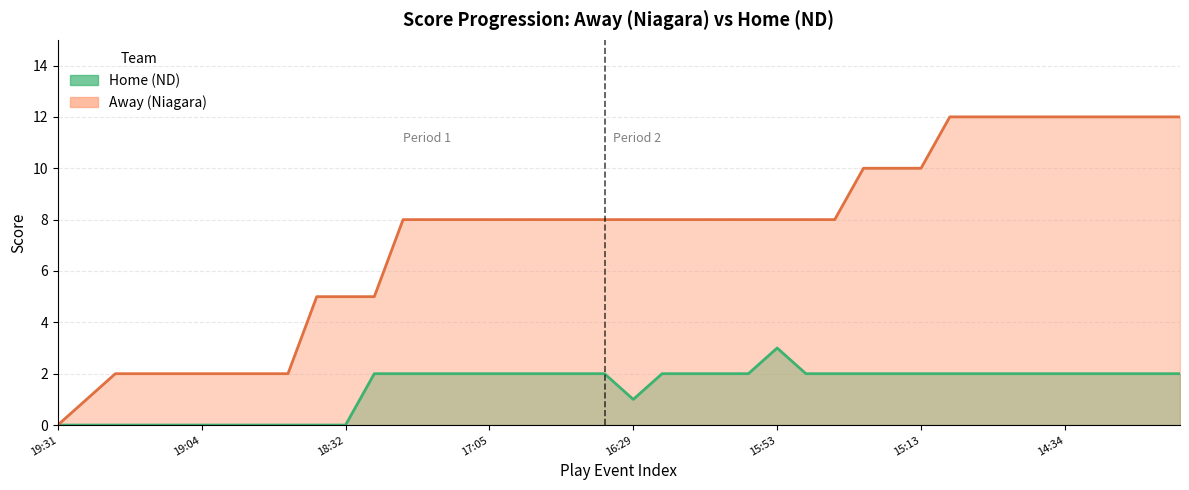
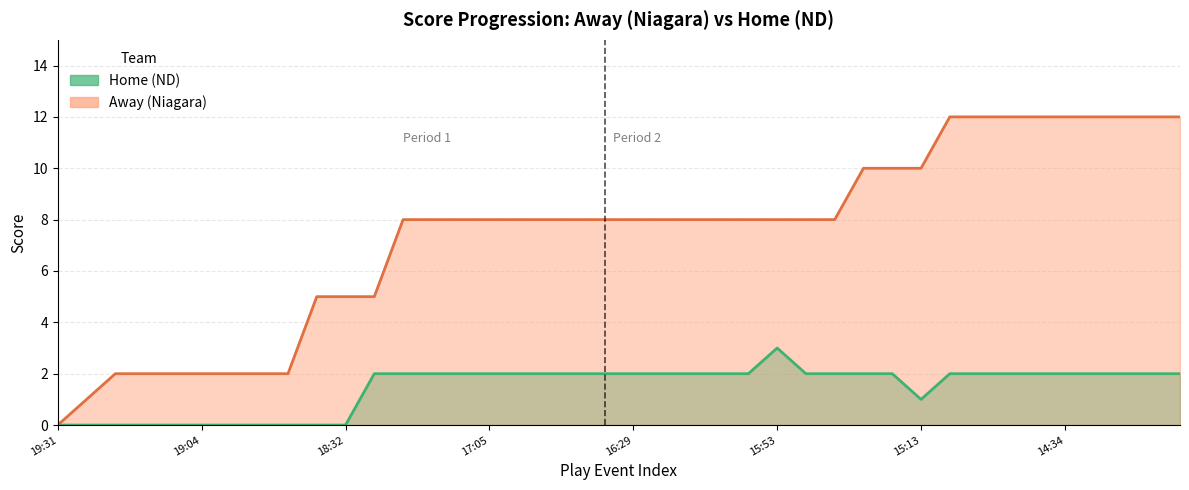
  {
    "Home (ND)": {
      "17:05": 2,
-     "16:29": 1,
+     "16:29": 2,
      "15:53": 3,
-     "15:13": 2
+     "15:13": 1
    }
  }
